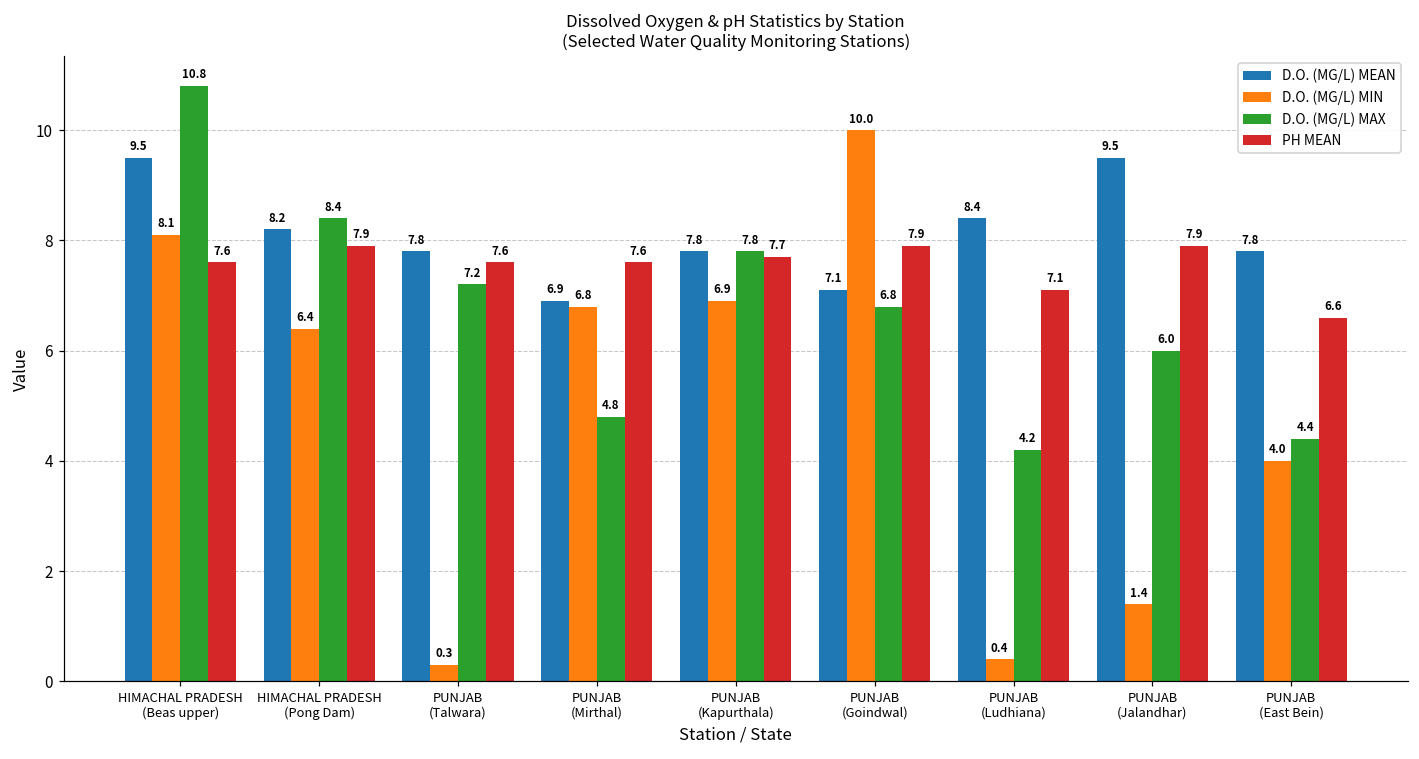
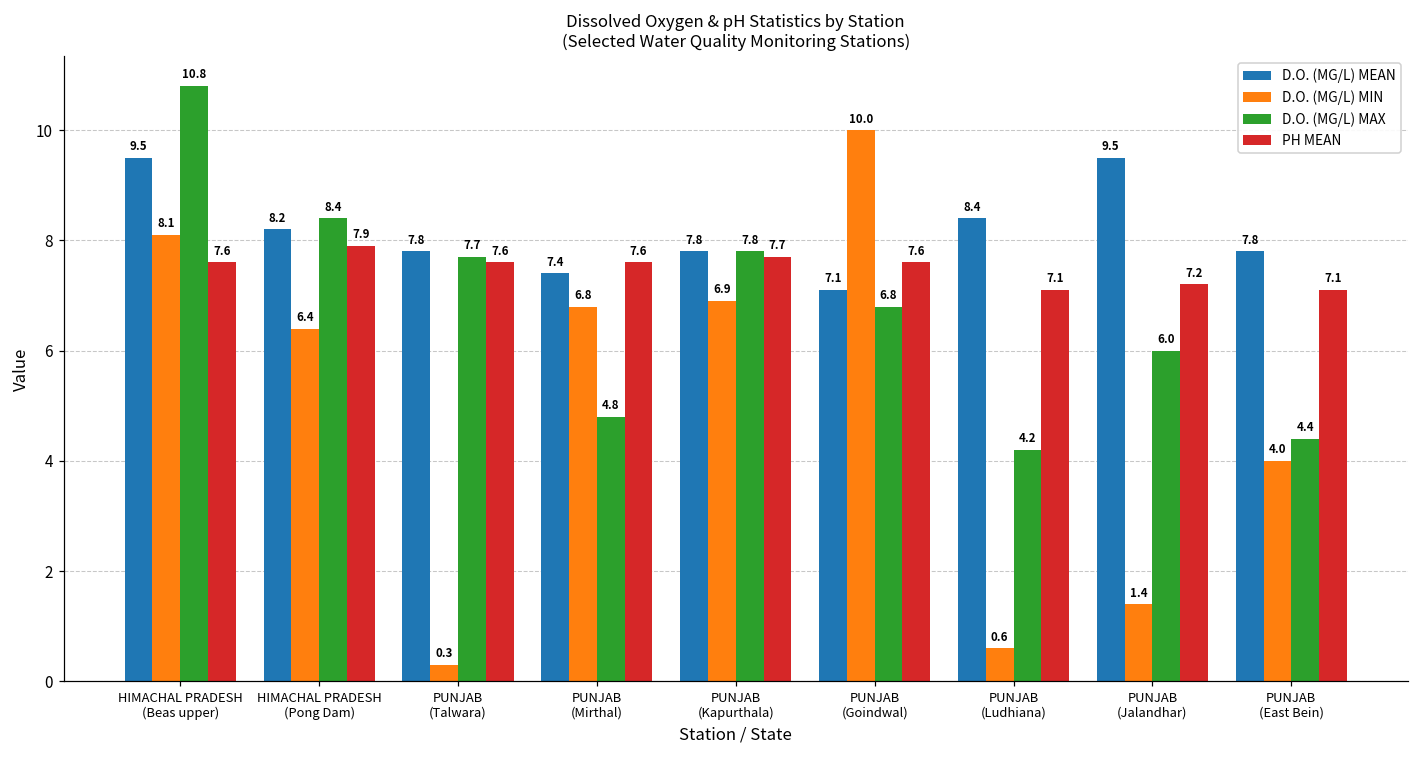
  {
    "D.O. (MG/L) MEAN": {
      "HIMACHAL PRADESH (Beas upper)": 9.5,
      "HIMACHAL PRADESH (Pong Dam)": 8.2,
      "PUNJAB (Talwara)": 7.8,
-     "PUNJAB (Mirthal)": 6.9,
+     "PUNJAB (Mirthal)": 7.4,
      "PUNJAB (Kapurthala)": 7.8,
      "PUNJAB (Goindwal)": 7.1,
      "PUNJAB (Ludhiana)": 8.4,
      "PUNJAB (Jalandhar)": 9.5,
      "PUNJAB (East Bein)": 7.8
    },
    "D.O. (MG/L) MIN": {
      "HIMACHAL PRADESH (Beas upper)": 8.1,
      "HIMACHAL PRADESH (Pong Dam)": 6.4,
      "PUNJAB (Talwara)": 0.3,
      "PUNJAB (Mirthal)": 6.8,
      "PUNJAB (Kapurthala)": 6.9,
      "PUNJAB (Goindwal)": 10.0,
-     "PUNJAB (Ludhiana)": 0.4,
+     "PUNJAB (Ludhiana)": 0.6,
      "PUNJAB (Jalandhar)": 1.4,
      "PUNJAB (East Bein)": 4.0
    },
    "D.O. (MG/L) MAX": {
      "HIMACHAL PRADESH (Beas upper)": 10.8,
      "HIMACHAL PRADESH (Pong Dam)": 8.4,
-     "PUNJAB (Talwara)": 7.2,
+     "PUNJAB (Talwara)": 7.7,
      "PUNJAB (Mirthal)": 4.8,
      "PUNJAB (Kapurthala)": 7.8,
      "PUNJAB (Goindwal)": 6.8,
      "PUNJAB (Ludhiana)": 4.2,
      "PUNJAB (Jalandhar)": 6.0,
      "PUNJAB (East Bein)": 4.4
    },
    "PH MEAN": {
      "HIMACHAL PRADESH (Beas upper)": 7.6,
      "HIMACHAL PRADESH (Pong Dam)": 7.9,
      "PUNJAB (Talwara)": 7.6,
      "PUNJAB (Mirthal)": 7.6,
      "PUNJAB (Kapurthala)": 7.7,
-     "PUNJAB (Goindwal)": 7.9,
+     "PUNJAB (Goindwal)": 7.6,
      "PUNJAB (Ludhiana)": 7.1,
-     "PUNJAB (Jalandhar)": 7.9,
-     "PUNJAB (East Bein)": 6.6
+     "PUNJAB (Jalandhar)": 7.2,
+     "PUNJAB (East Bein)": 7.1
    }
  }
